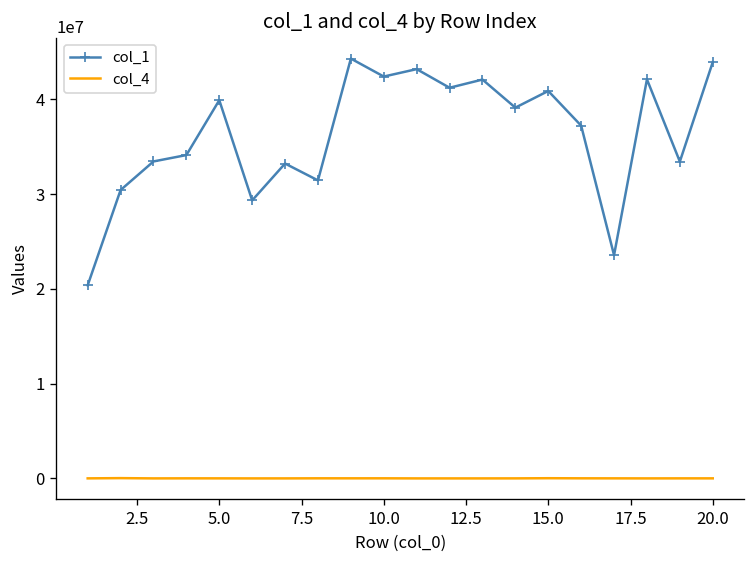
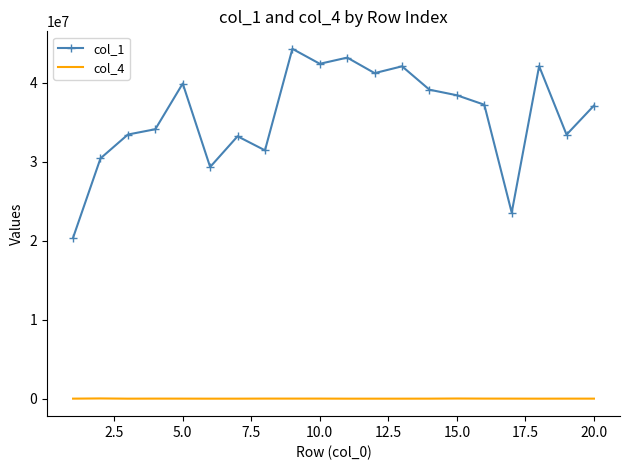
  {
    "col_1": {
      "5.0": 40000000,
      "10.0": 42000000,
-     "15.0": 41000000,
-     "20.0": 44000000
+     "15.0": 38000000,
+     "20.0": 37000000
    },
    "col_4": {
      "5.0": 0,
      "10.0": 0,
      "15.0": 0,
      "20.0": 0
    }
  }
